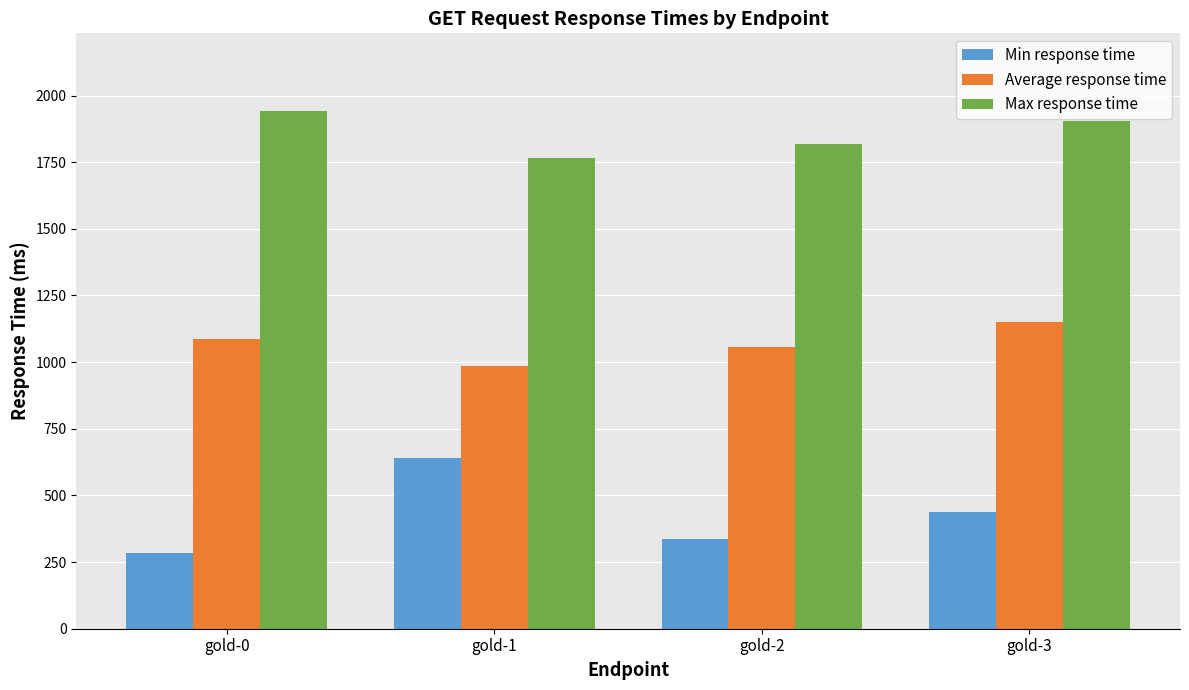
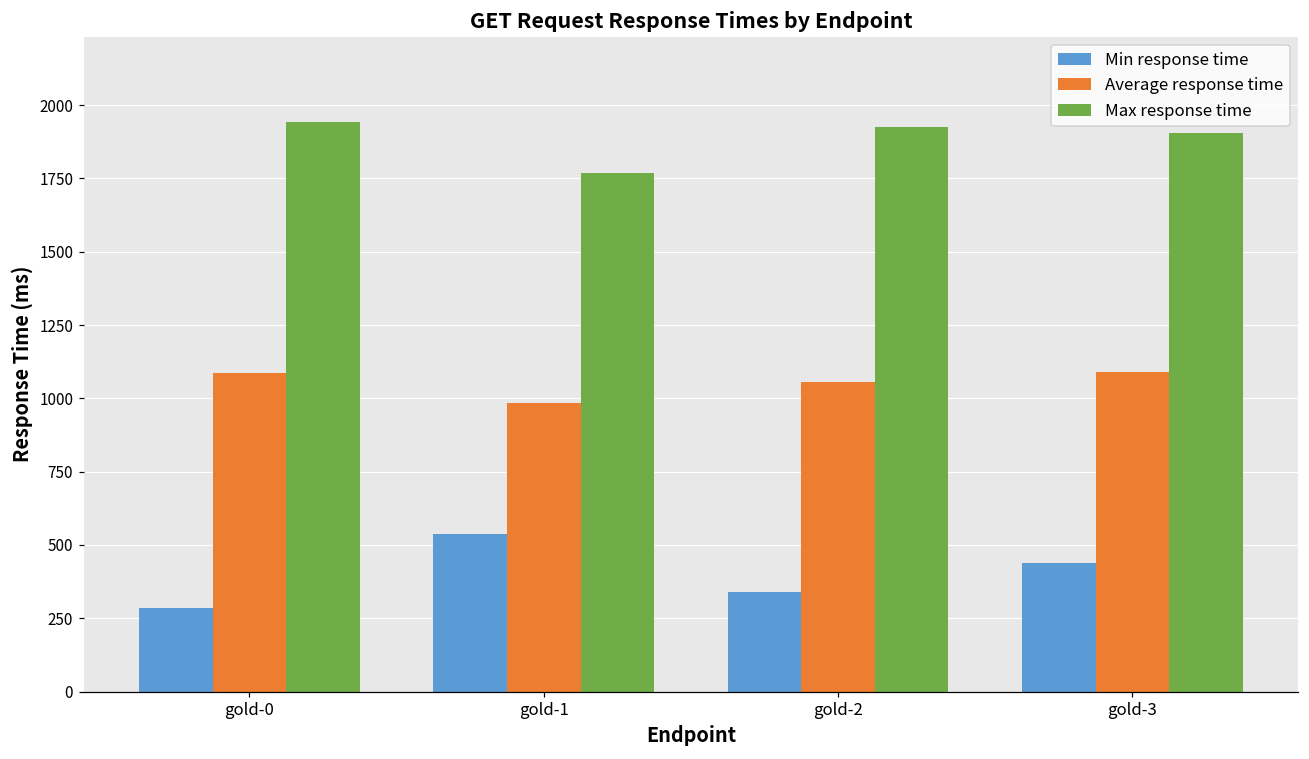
  {
    "Min response time": {
      "gold-0": 290,
-     "gold-1": 640,
+     "gold-1": 540,
      "gold-2": 340,
      "gold-3": 440
    },
    "Average response time": {
      "gold-0": 1090,
      "gold-1": 980,
      "gold-2": 1060,
-     "gold-3": 1150
+     "gold-3": 1090
    },
    "Max response time": {
      "gold-0": 1940,
      "gold-1": 1770,
-     "gold-2": 1820,
+     "gold-2": 1930,
      "gold-3": 1910
    }
  }
